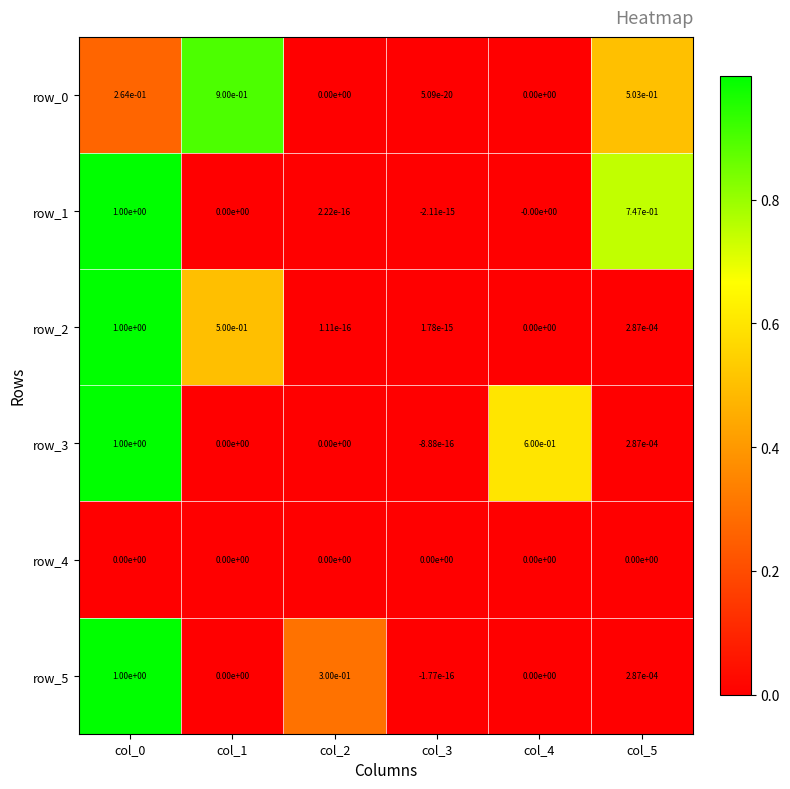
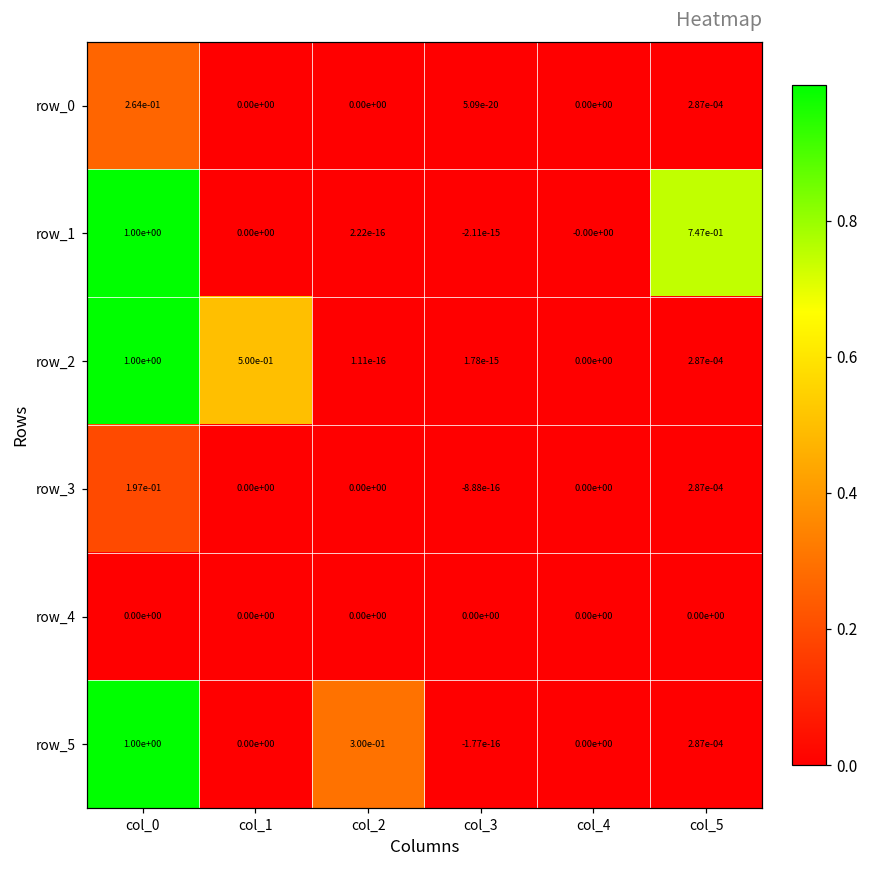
  {
    "row_0": {
      "col_0": "2.64e-01",
-     "col_1": "9.00e-01",
+     "col_1": "0.00e+00",
      "col_2": "0.00e+00",
      "col_3": "5.09e-20",
      "col_4": "0.00e+00",
-     "col_5": "5.03e-01"
+     "col_5": "2.87e-04"
    },
    "row_1": {
      "col_0": "1.00e+00",
      "col_1": "0.00e+00",
      "col_2": "2.22e-16",
      "col_3": "-2.11e-15",
      "col_4": "-0.00e+00",
      "col_5": "7.47e-01"
    },
    "row_2": {
      "col_0": "1.00e+00",
      "col_1": "5.00e-01",
      "col_2": "1.11e-16",
      "col_3": "1.78e-15",
      "col_4": "0.00e+00",
      "col_5": "2.87e-04"
    },
    "row_3": {
-     "col_0": "1.00e+00",
+     "col_0": "1.97e-01",
      "col_1": "0.00e+00",
      "col_2": "0.00e+00",
      "col_3": "-8.88e-16",
-     "col_4": "6.00e-01",
+     "col_4": "0.00e+00",
      "col_5": "2.87e-04"
    },
    "row_4": {
      "col_0": "0.00e+00",
      "col_1": "0.00e+00",
      "col_2": "0.00e+00",
      "col_3": "0.00e+00",
      "col_4": "0.00e+00",
      "col_5": "0.00e+00"
    },
    "row_5": {
      "col_0": "1.00e+00",
      "col_1": "0.00e+00",
      "col_2": "3.00e-01",
      "col_3": "-1.77e-16",
      "col_4": "0.00e+00",
      "col_5": "2.87e-04"
    }
  }
